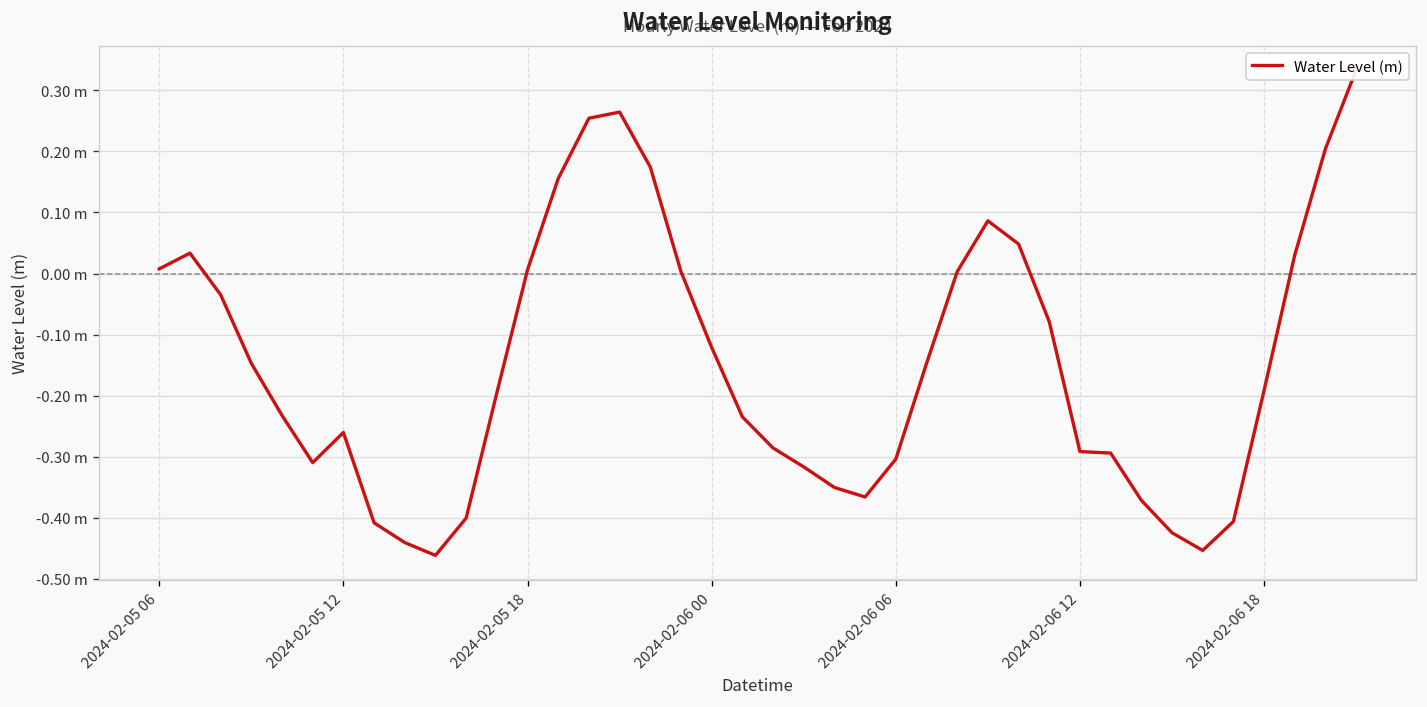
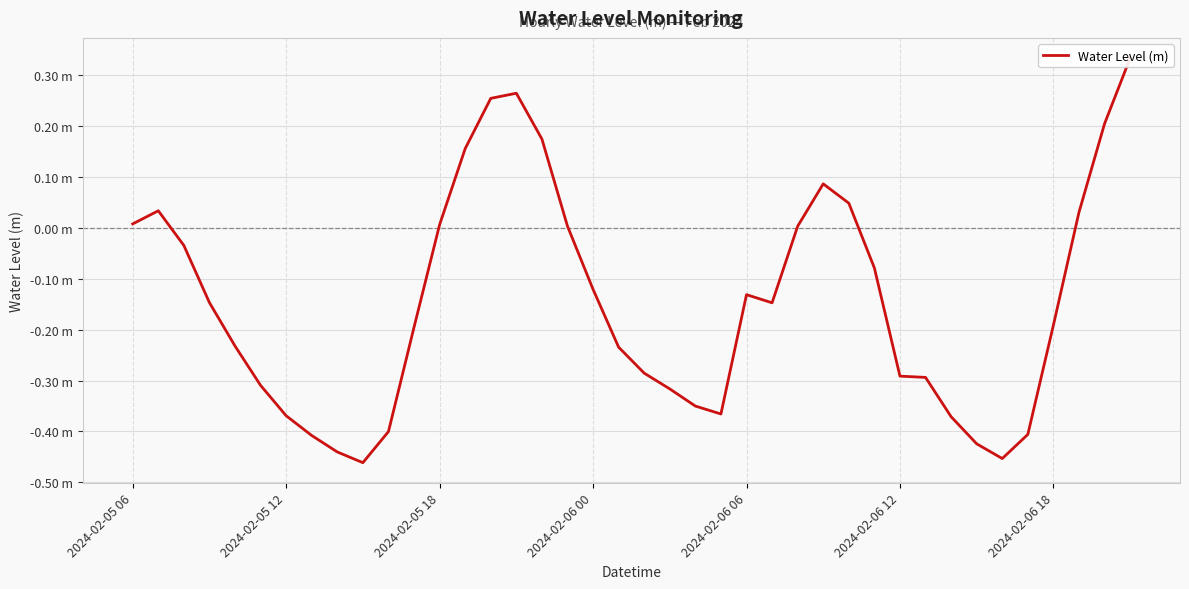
  {
    "2024-02-05 06": "0.01 m",
-   "2024-02-05 12": "-0.26 m",
+   "2024-02-05 12": "-0.37 m",
    "2024-02-05 18": "0.01 m",
    "2024-02-06 00": "-0.12 m",
-   "2024-02-06 06": "-0.30 m",
+   "2024-02-06 06": "-0.13 m",
    "2024-02-06 12": "-0.29 m",
    "2024-02-06 18": "-0.19 m"
  }
